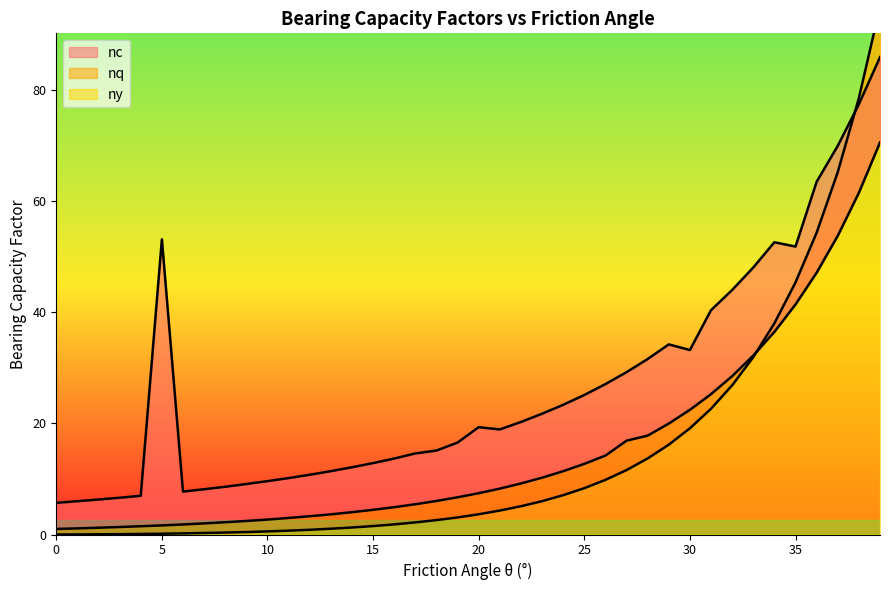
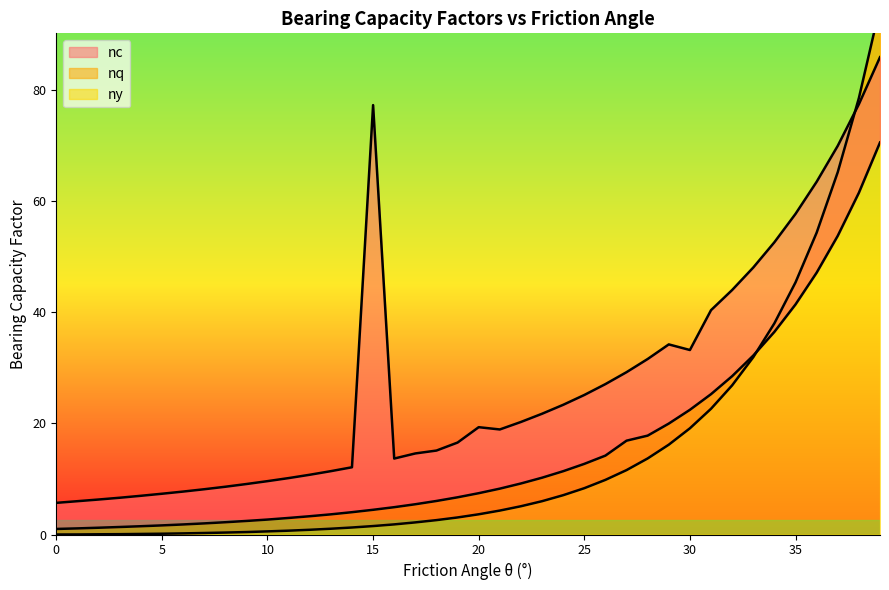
  {
    "nc": {
      "0": 6,
-     "5": 53,
+     "5": 7,
      "10": 10,
-     "15": 13,
+     "15": 77,
      "20": 19,
      "25": 25,
      "30": 33,
-     "35": 52
+     "35": 58
    }
  }
